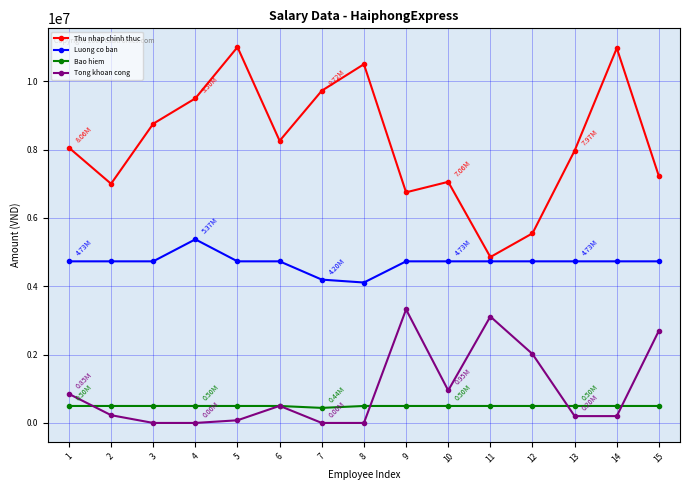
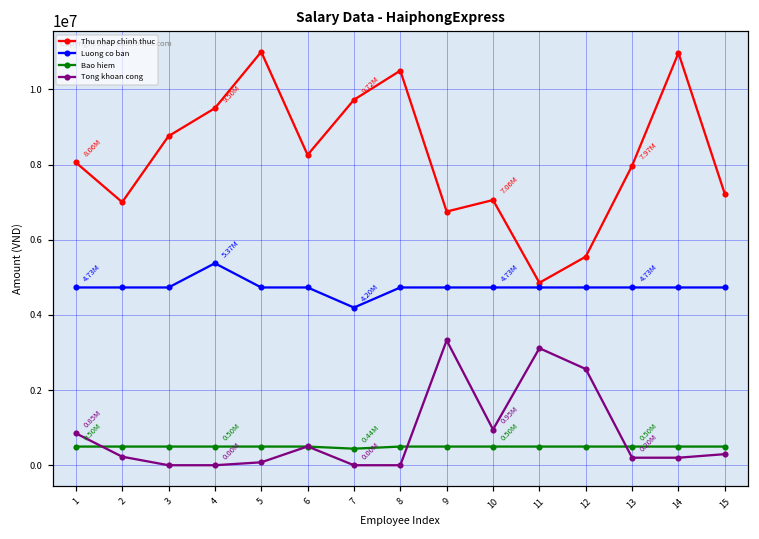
  {
    "Thu nhap chinh thuc": {
      "1": "8.06M",
      "4": "9.50M",
      "7": "9.72M",
      "10": "7.06M",
      "13": "7.97M"
    },
    "Luong co ban": {
      "3": "4700000",
      "5": "4700000",
      "6": "4700000",
-     "8": "4100000",
+     "8": "4700000",
      "9": "4700000",
      "12": "4700000",
      "15": "4700000"
    },
    "Bao hiem": {
      "4": "0.50M"
    },
    "Tong khoan cong": {
      "2": "200000",
      "3": "0",
      "5": "100000",
      "9": "3300000",
      "11": "3100000",
-     "12": "2000000",
-     "15": "2700000"
+     "12": "2600000",
+     "15": "300000"
    }
  }
